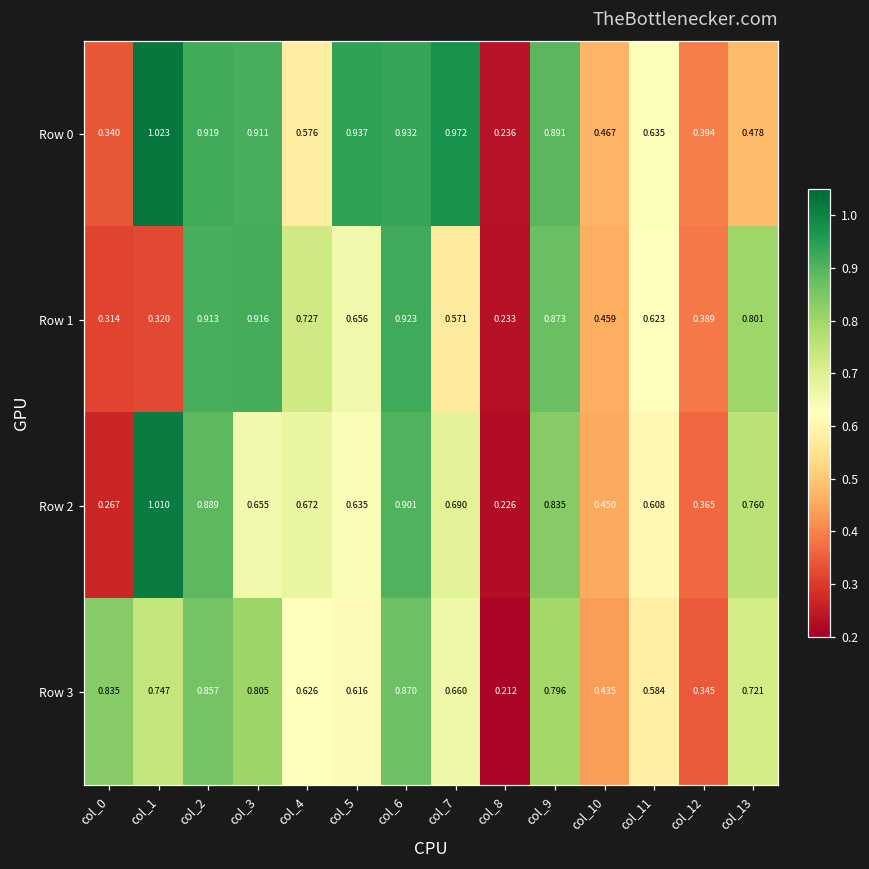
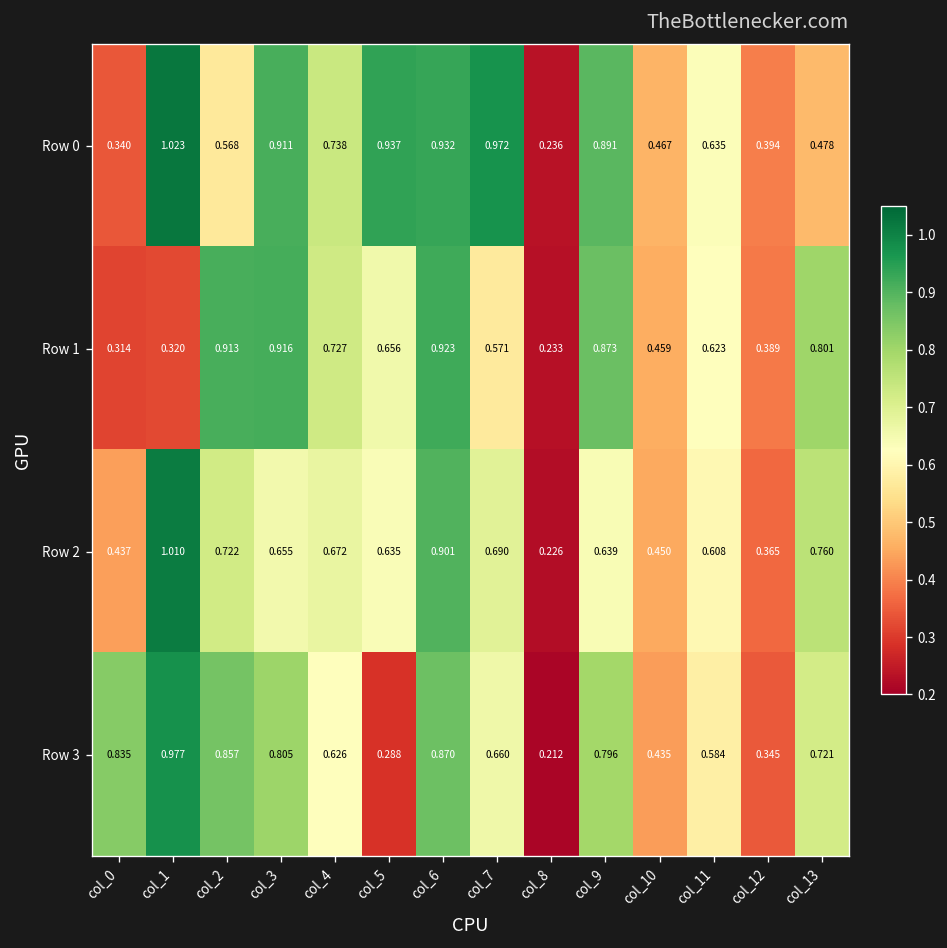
  {
    "Row 0": {
      "col_0": 0.340,
      "col_1": 1.023,
-     "col_2": 0.919,
+     "col_2": 0.568,
      "col_3": 0.911,
-     "col_4": 0.576,
+     "col_4": 0.738,
      "col_5": 0.937,
      "col_6": 0.932,
      "col_7": 0.972,
      "col_8": 0.236,
      "col_9": 0.891,
      "col_10": 0.467,
      "col_11": 0.635,
      "col_12": 0.394,
      "col_13": 0.478
    },
    "Row 1": {
      "col_0": 0.314,
      "col_1": 0.320,
      "col_2": 0.913,
      "col_3": 0.916,
      "col_4": 0.727,
      "col_5": 0.656,
      "col_6": 0.923,
      "col_7": 0.571,
      "col_8": 0.233,
      "col_9": 0.873,
      "col_10": 0.459,
      "col_11": 0.623,
      "col_12": 0.389,
      "col_13": 0.801
    },
    "Row 2": {
-     "col_0": 0.267,
+     "col_0": 0.437,
      "col_1": 1.010,
-     "col_2": 0.889,
+     "col_2": 0.722,
      "col_3": 0.655,
      "col_4": 0.672,
      "col_5": 0.635,
      "col_6": 0.901,
      "col_7": 0.690,
      "col_8": 0.226,
-     "col_9": 0.835,
+     "col_9": 0.639,
      "col_10": 0.450,
      "col_11": 0.608,
      "col_12": 0.365,
      "col_13": 0.760
    },
    "Row 3": {
      "col_0": 0.835,
-     "col_1": 0.747,
+     "col_1": 0.977,
      "col_2": 0.857,
      "col_3": 0.805,
      "col_4": 0.626,
-     "col_5": 0.616,
+     "col_5": 0.288,
      "col_6": 0.870,
      "col_7": 0.660,
      "col_8": 0.212,
      "col_9": 0.796,
      "col_10": 0.435,
      "col_11": 0.584,
      "col_12": 0.345,
      "col_13": 0.721
    }
  }
